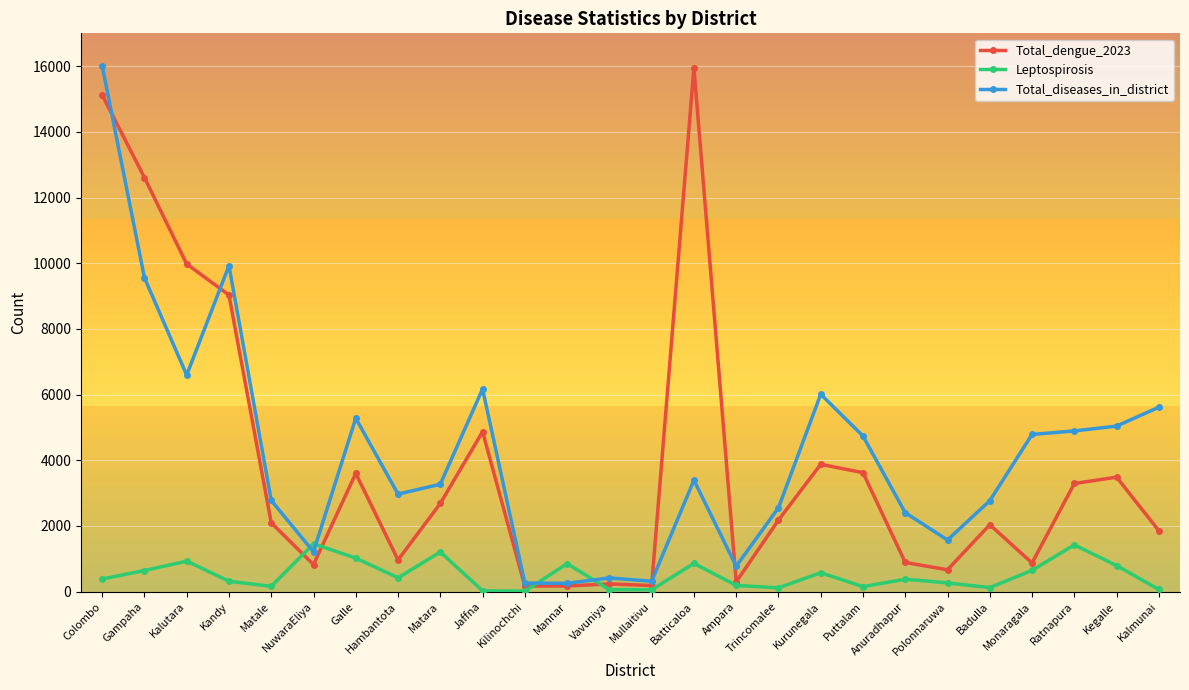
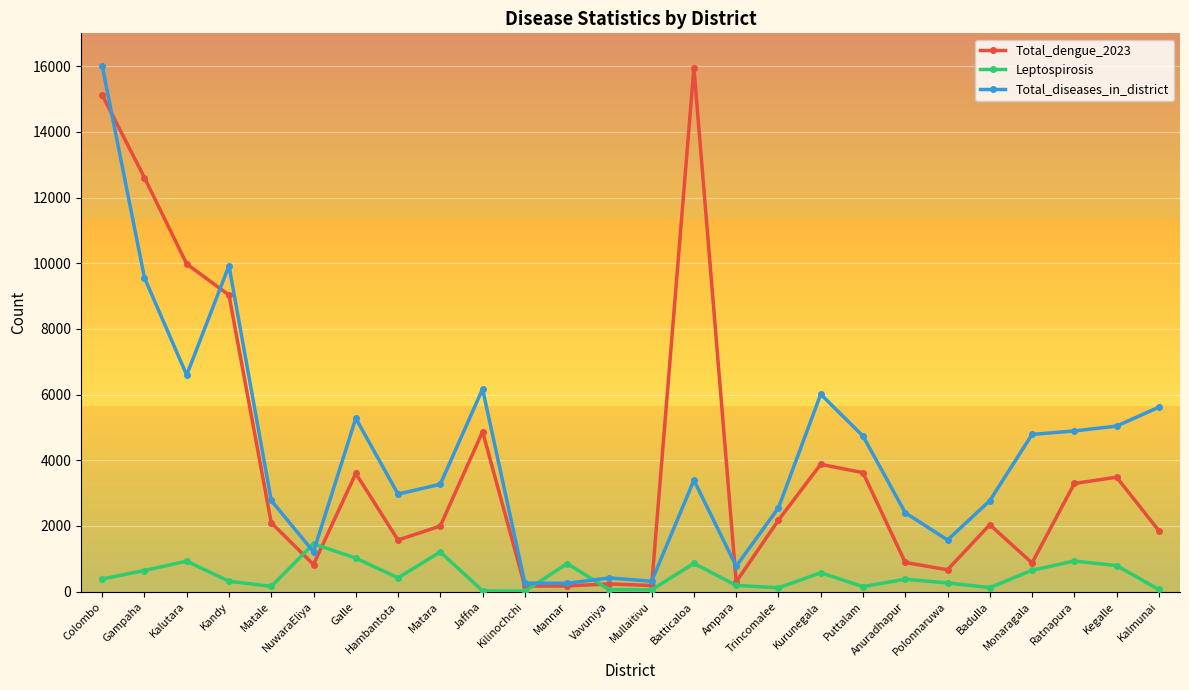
  {
    "Total_dengue_2023": {
      "Colombo": 15100,
      "Gampaha": 12600,
      "Kalutara": 10000,
      "Kandy": 9000,
      "Matale": 2100,
      "NuwaraEliya": 800,
      "Galle": 3600,
-     "Hambantota": 1000,
-     "Matara": 2700,
+     "Hambantota": 1600,
+     "Matara": 2000,
      "Jaffna": 4900,
      "Kilinochchi": 200,
      "Mannar": 200,
      "Vavuniya": 200,
      "Mullaitivu": 200,
      "Batticaloa": 16000,
      "Ampara": 300,
      "Trincomalee": 2200,
      "Kurunegala": 3900,
      "Puttalam": 3600,
      "Anuradhapur": 900,
      "Polonnaruwa": 700,
      "Badulla": 2000,
      "Monaragala": 900,
      "Ratnapura": 3300,
      "Kegalle": 3500,
      "Kalmunai": 1900
    },
    "Leptospirosis": {
      "Colombo": 400,
      "Gampaha": 600,
      "Kalutara": 900,
      "Kandy": 300,
      "Matale": 200,
      "NuwaraEliya": 1500,
      "Galle": 1000,
      "Hambantota": 400,
      "Matara": 1200,
      "Jaffna": 0,
      "Kilinochchi": 0,
      "Mannar": 900,
      "Vavuniya": 100,
      "Mullaitivu": 100,
      "Batticaloa": 900,
      "Ampara": 200,
      "Trincomalee": 100,
      "Kurunegala": 600,
      "Puttalam": 200,
      "Anuradhapur": 400,
      "Polonnaruwa": 300,
      "Badulla": 100,
      "Monaragala": 600,
-     "Ratnapura": 1400,
+     "Ratnapura": 900,
      "Kegalle": 800,
      "Kalmunai": 100
    },
    "Total_diseases_in_district": {
      "Colombo": 16000,
      "Gampaha": 9600,
      "Kalutara": 6600,
      "Kandy": 9900,
      "Matale": 2800,
      "NuwaraEliya": 1200,
      "Galle": 5300,
      "Hambantota": 3000,
      "Matara": 3300,
      "Jaffna": 6200,
      "Kilinochchi": 300,
      "Mannar": 300,
      "Vavuniya": 400,
      "Mullaitivu": 300,
      "Batticaloa": 3400,
      "Ampara": 800,
      "Trincomalee": 2600,
      "Kurunegala": 6000,
      "Puttalam": 4700,
      "Anuradhapur": 2400,
      "Polonnaruwa": 1600,
      "Badulla": 2800,
      "Monaragala": 4800,
      "Ratnapura": 4900,
      "Kegalle": 5000,
      "Kalmunai": 5600
    }
  }
